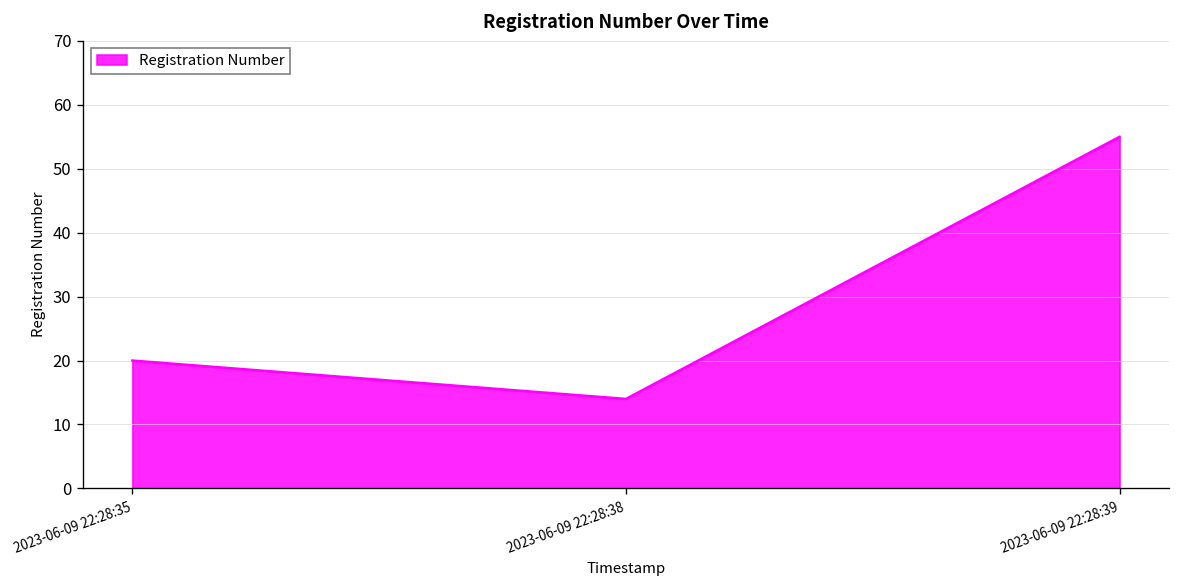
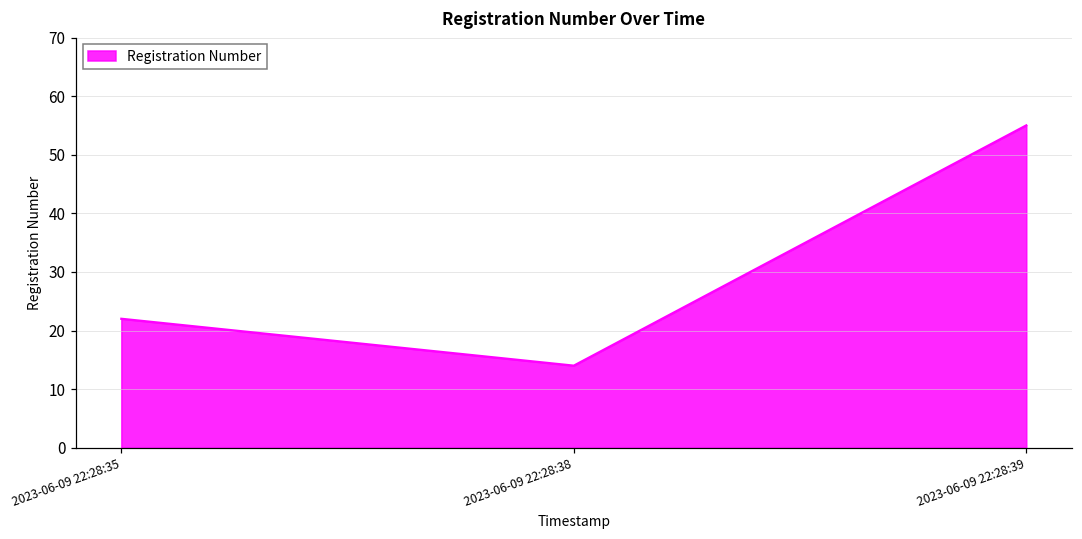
  {
-   "2023-06-09 22:28:35": 20,
+   "2023-06-09 22:28:35": 22,
    "2023-06-09 22:28:38": 14,
    "2023-06-09 22:28:39": 55
  }
